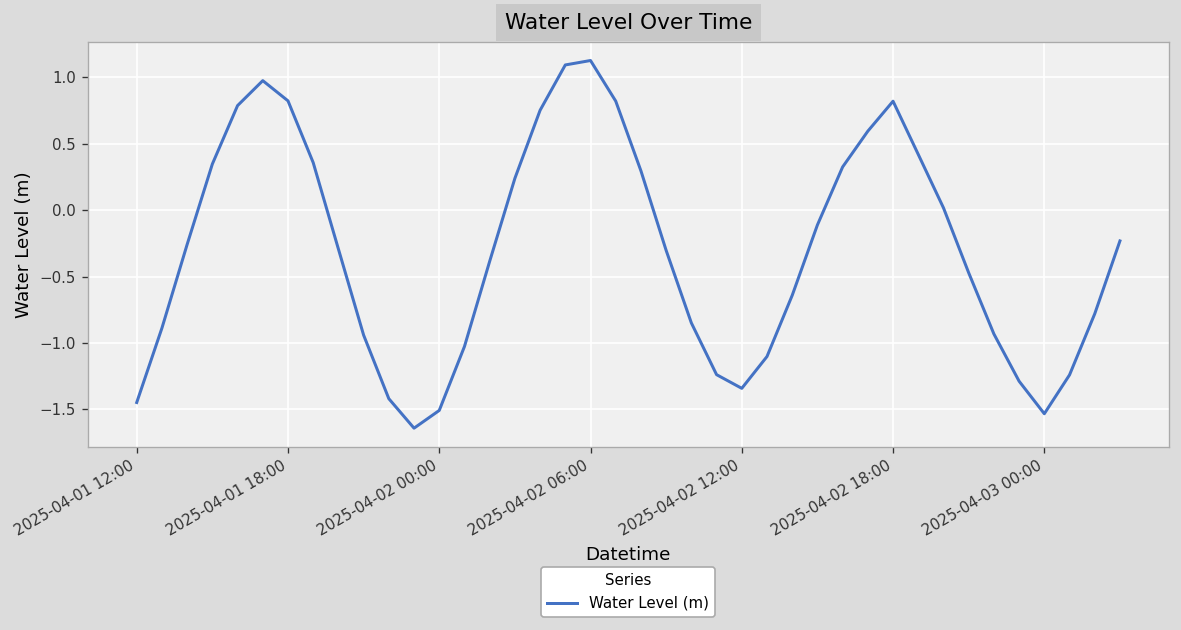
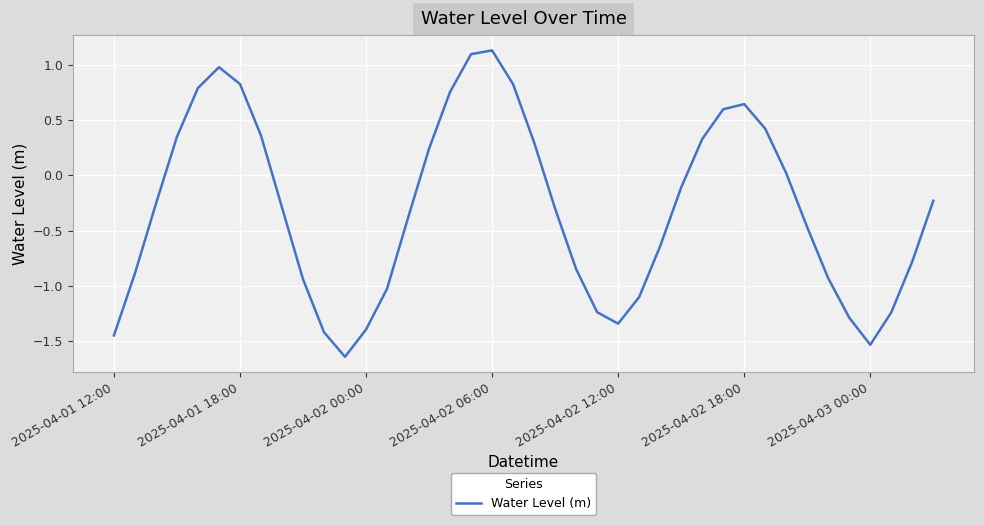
  {
    "2025-04-01 12:00": -1.45,
    "2025-04-01 18:00": 0.82,
-   "2025-04-02 00:00": -1.51,
+   "2025-04-02 00:00": -1.39,
    "2025-04-02 06:00": 1.13,
    "2025-04-02 12:00": -1.34,
-   "2025-04-02 18:00": 0.82,
+   "2025-04-02 18:00": 0.64,
    "2025-04-03 00:00": -1.53
  }
